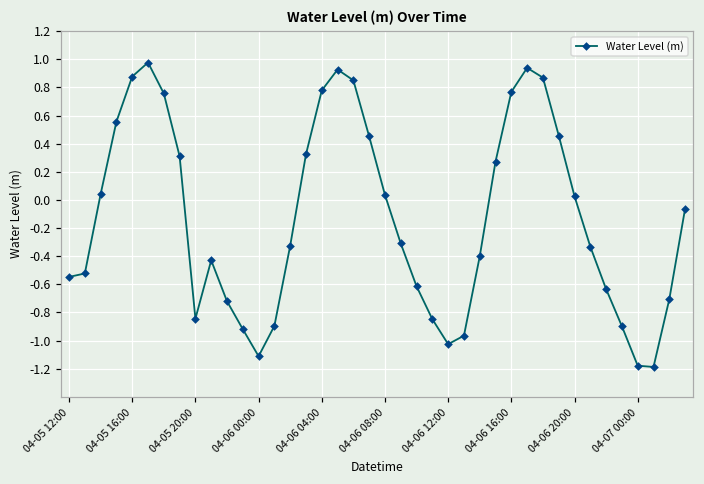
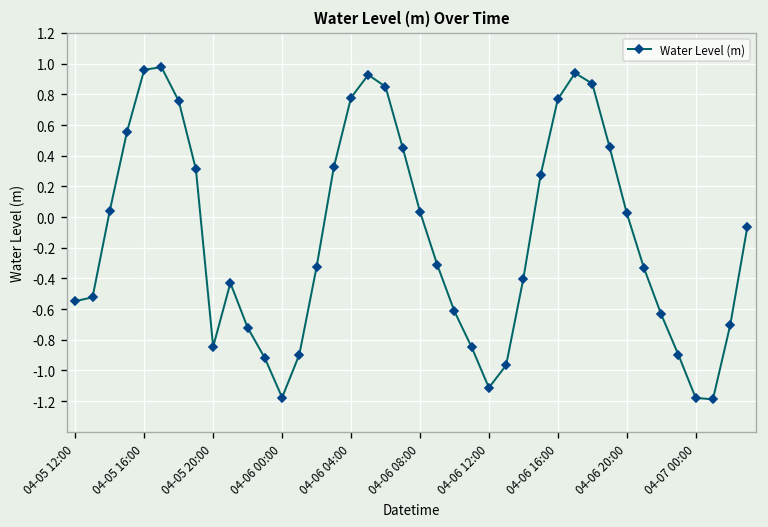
  {
    "04-05 12:00": -0.55,
-   "04-05 16:00": 0.88,
+   "04-05 16:00": 0.96,
    "04-05 20:00": -0.84,
-   "04-06 00:00": -1.11,
+   "04-06 00:00": -1.18,
    "04-06 04:00": 0.78,
    "04-06 08:00": 0.04,
-   "04-06 12:00": -1.03,
+   "04-06 12:00": -1.11,
    "04-06 16:00": 0.77,
    "04-06 20:00": 0.03,
    "04-07 00:00": -1.18
  }
